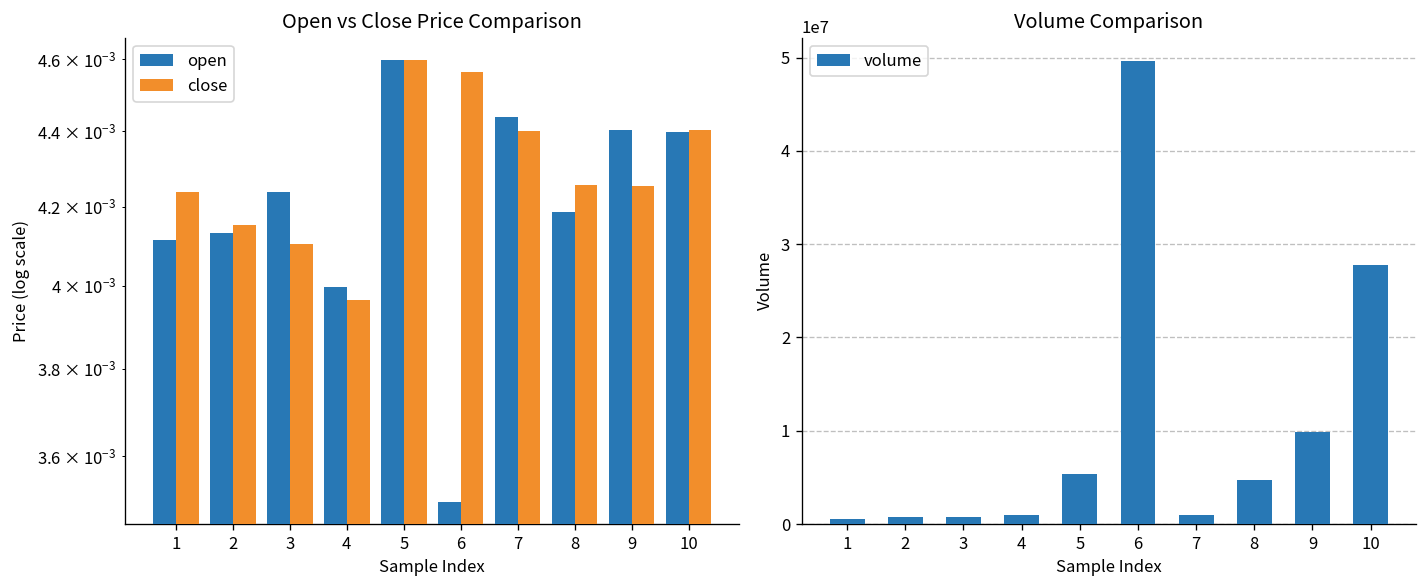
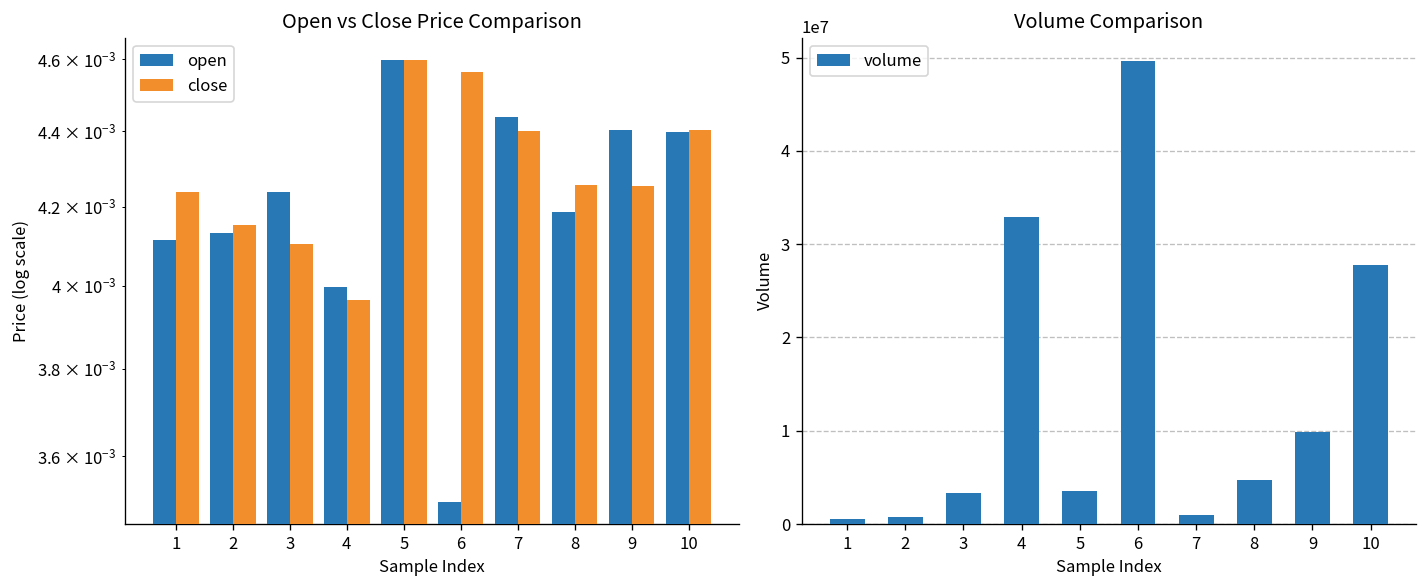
  {
    "Volume Comparison": {
      "1": 1000000,
      "2": 1000000,
-     "3": 1000000,
-     "4": 1000000,
-     "5": 5000000,
+     "3": 3000000,
+     "4": 33000000,
+     "5": 4000000,
      "6": 50000000,
      "7": 1000000,
      "8": 5000000,
      "9": 10000000,
      "10": 28000000
    }
  }
